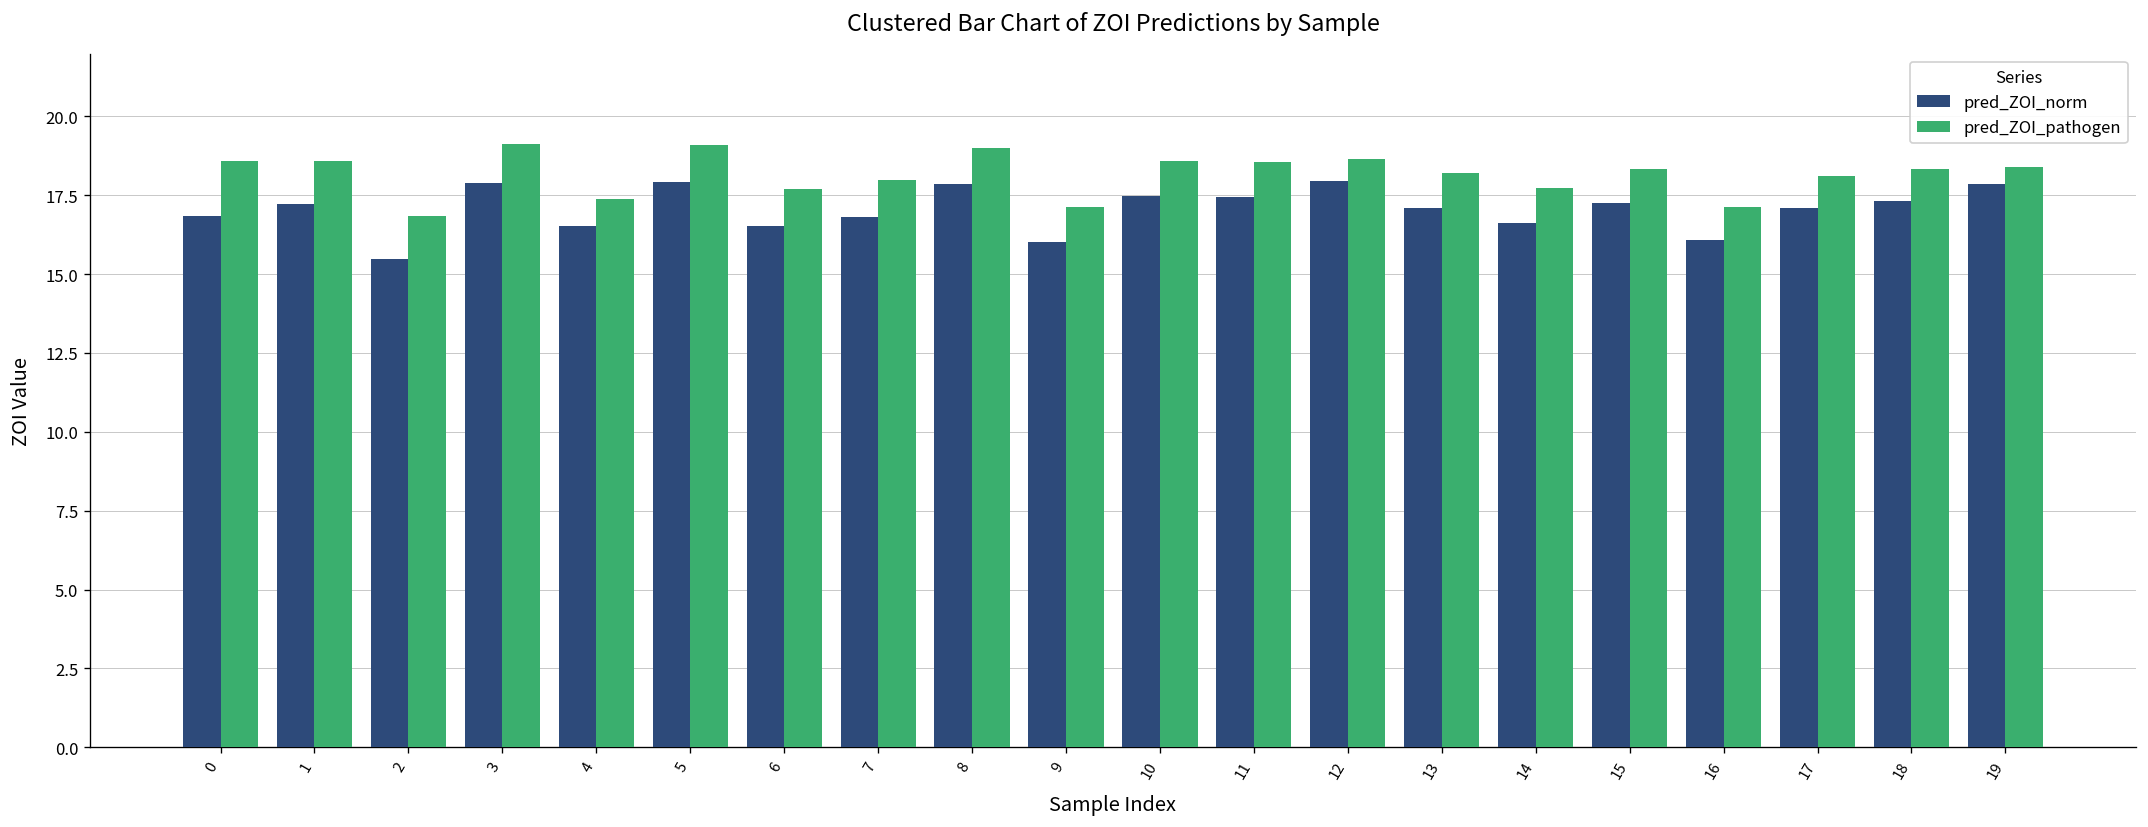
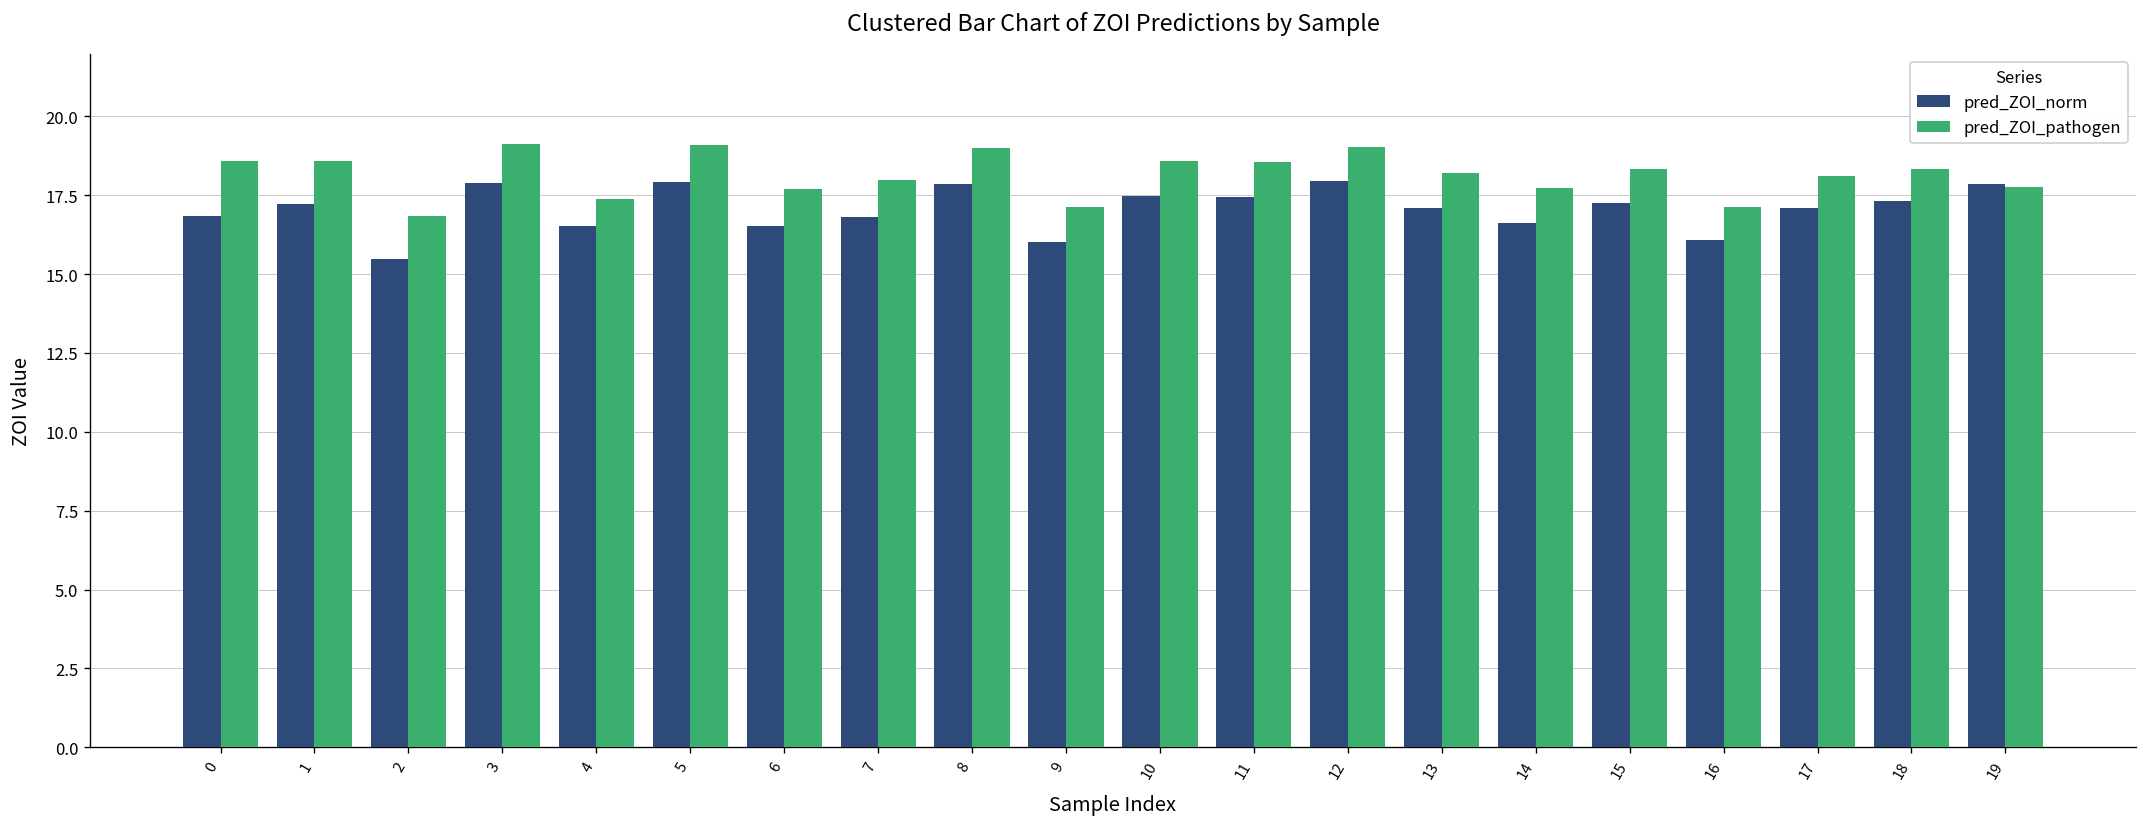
  {
    "pred_ZOI_norm": {
      "0": 16.9,
      "1": 17.2,
      "2": 15.5,
      "3": 17.9,
      "4": 16.5,
      "5": 17.9,
      "6": 16.5,
      "7": 16.8,
      "8": 17.8,
      "9": 16.0,
      "10": 17.5,
      "11": 17.4,
      "12": 17.9,
      "13": 17.1,
      "14": 16.6,
      "15": 17.2,
      "16": 16.1,
      "17": 17.1,
      "18": 17.3,
      "19": 17.8
    },
    "pred_ZOI_pathogen": {
      "0": 18.6,
      "1": 18.6,
      "2": 16.8,
      "3": 19.1,
      "4": 17.4,
      "5": 19.1,
      "6": 17.7,
      "7": 18.0,
      "8": 19.0,
      "9": 17.1,
      "10": 18.6,
      "11": 18.5,
-     "12": 18.7,
+     "12": 19.0,
      "13": 18.2,
      "14": 17.7,
      "15": 18.3,
      "16": 17.1,
      "17": 18.1,
      "18": 18.3,
-     "19": 18.4
+     "19": 17.8
    }
  }
